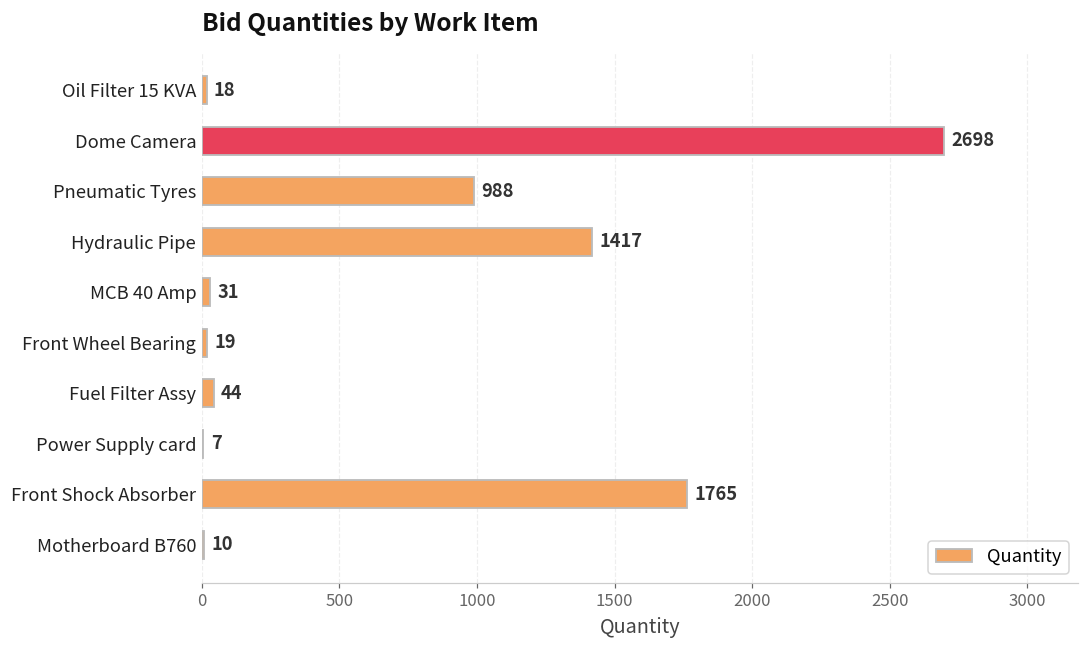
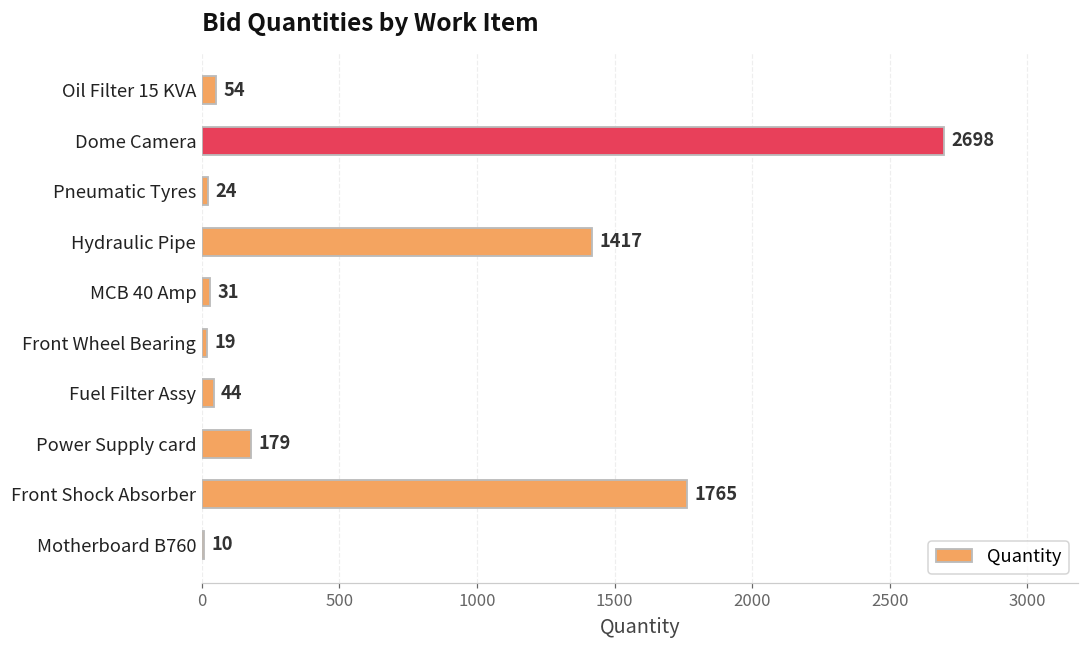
  {
-   "Oil Filter 15 KVA": 18,
+   "Oil Filter 15 KVA": 54,
    "Dome Camera": 2698,
-   "Pneumatic Tyres": 988,
+   "Pneumatic Tyres": 24,
    "Hydraulic Pipe": 1417,
    "MCB 40 Amp": 31,
    "Front Wheel Bearing": 19,
    "Fuel Filter Assy": 44,
-   "Power Supply card": 7,
+   "Power Supply card": 179,
    "Front Shock Absorber": 1765,
    "Motherboard B760": 10
  }
